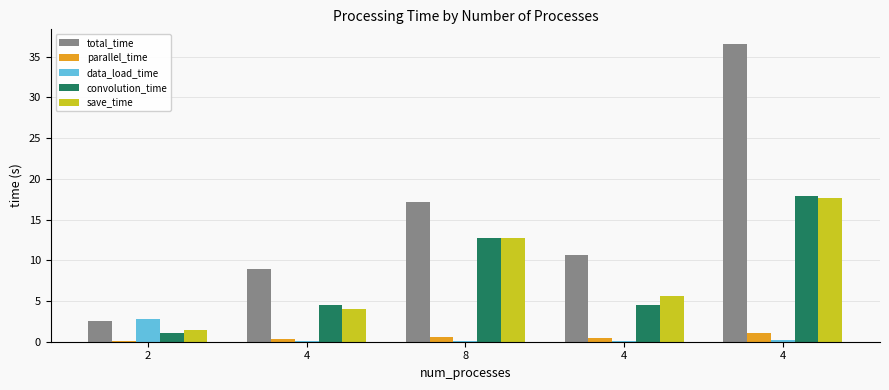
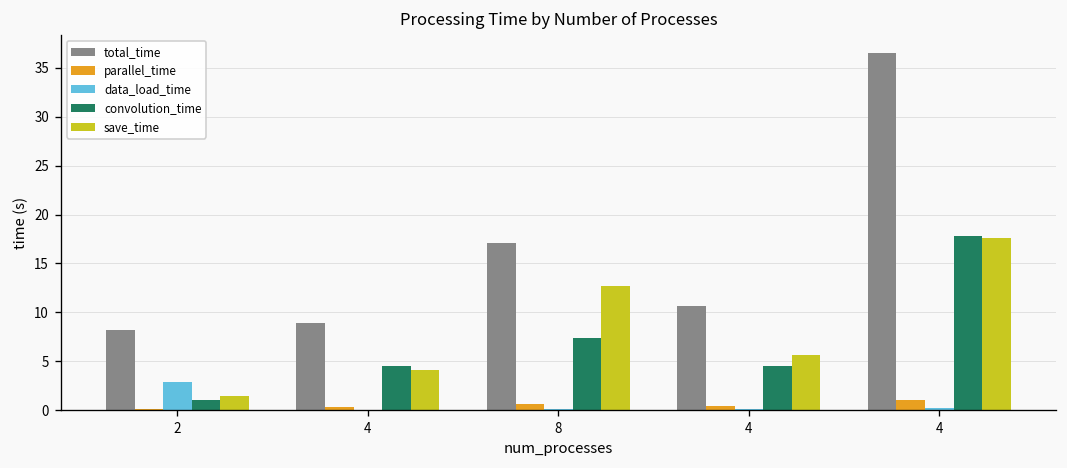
  {
    "total_time": {
-     "2": 3,
+     "2": 8,
      "8": 17
    },
    "data_load_time": {
      "2": 3
    },
    "convolution_time": {
      "2": 1,
-     "8": 13
+     "8": 7
    }
  }
